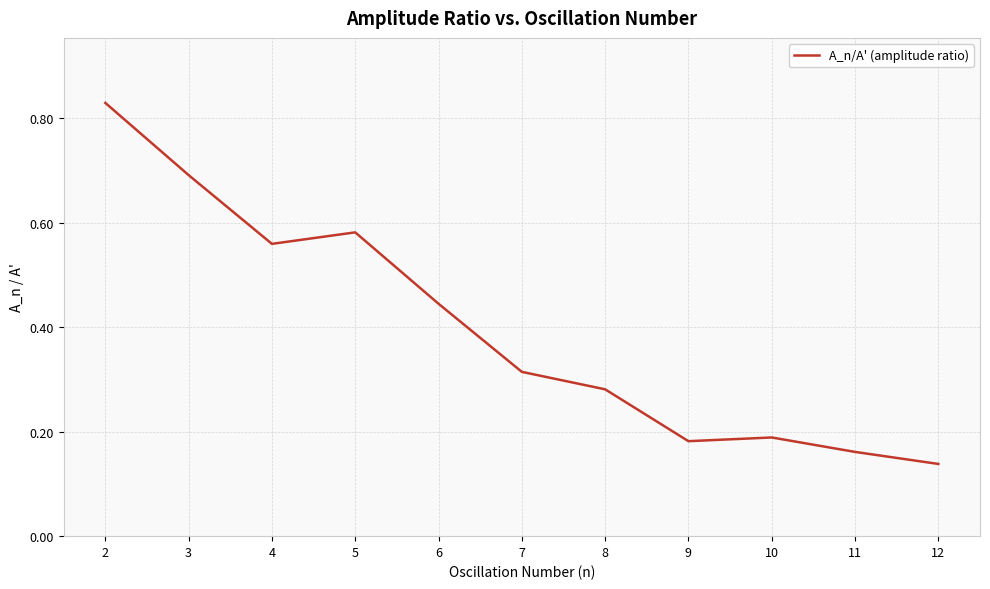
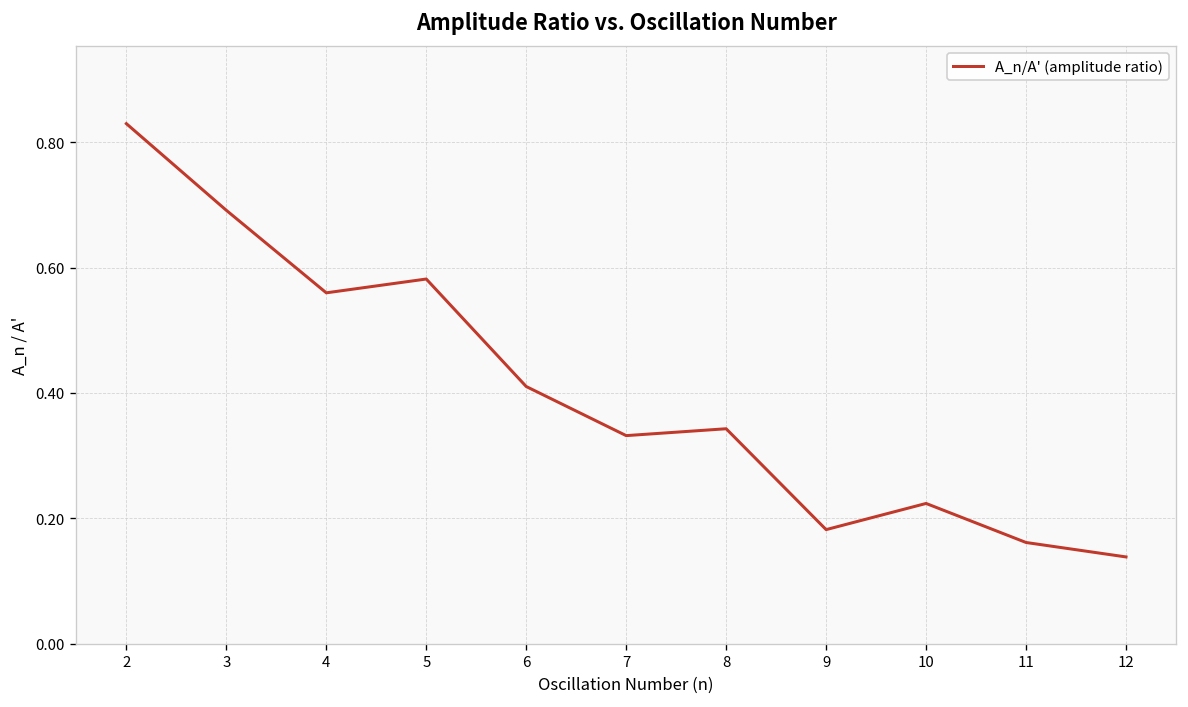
  {
    "2": 0.83,
    "3": 0.69,
    "4": 0.56,
    "5": 0.58,
-   "6": 0.44,
-   "7": 0.31,
-   "8": 0.28,
+   "6": 0.41,
+   "7": 0.33,
+   "8": 0.34,
    "9": 0.18,
-   "10": 0.19,
+   "10": 0.22,
    "11": 0.16,
    "12": 0.14
  }
